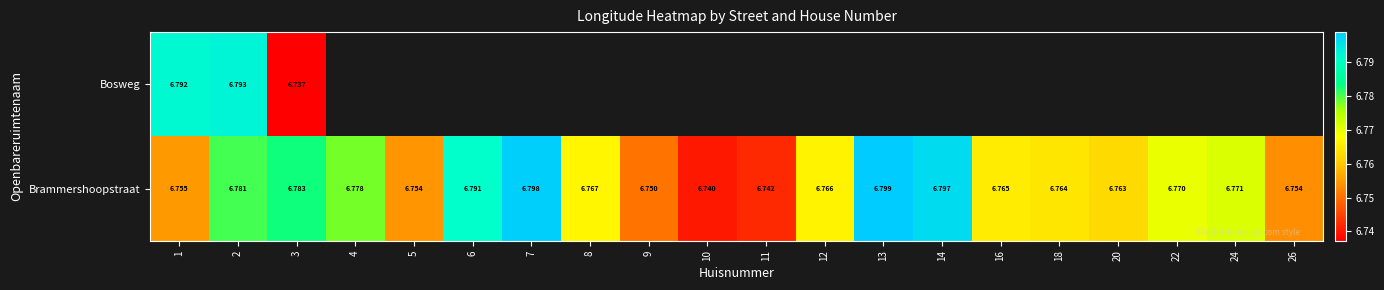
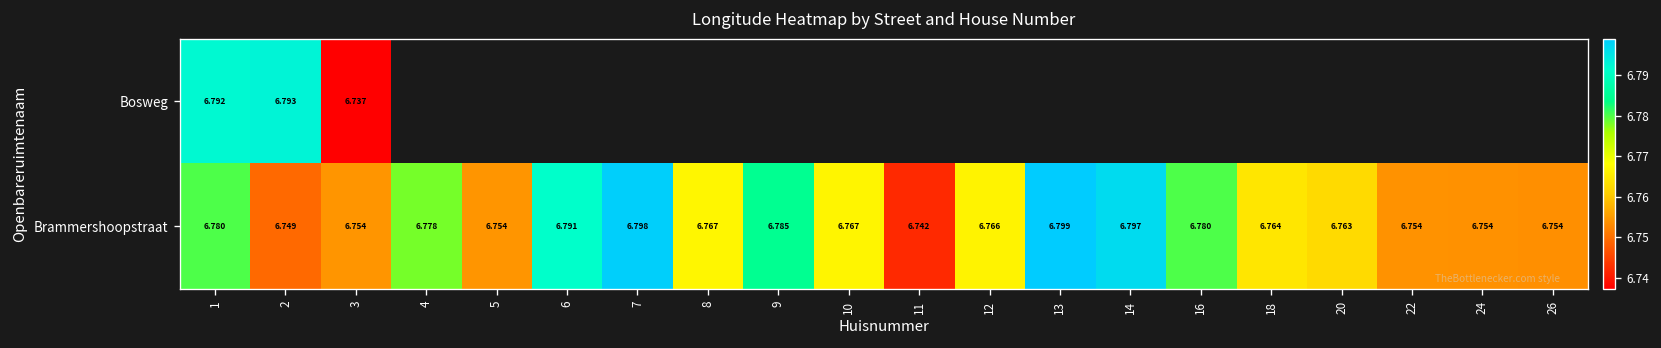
  {
    "Bosweg": {
      "1": 6.792,
      "2": 6.793,
      "3": 6.737
    },
    "Brammershoopstraat": {
-     "1": 6.755,
-     "2": 6.781,
-     "3": 6.783,
+     "1": 6.780,
+     "2": 6.749,
+     "3": 6.754,
      "4": 6.778,
      "5": 6.754,
      "6": 6.791,
      "7": 6.798,
      "8": 6.767,
-     "9": 6.750,
-     "10": 6.740,
+     "9": 6.785,
+     "10": 6.767,
      "11": 6.742,
      "12": 6.766,
      "13": 6.799,
      "14": 6.797,
-     "16": 6.765,
+     "16": 6.780,
      "18": 6.764,
      "20": 6.763,
-     "22": 6.770,
-     "24": 6.771,
+     "22": 6.754,
+     "24": 6.754,
      "26": 6.754
    }
  }
